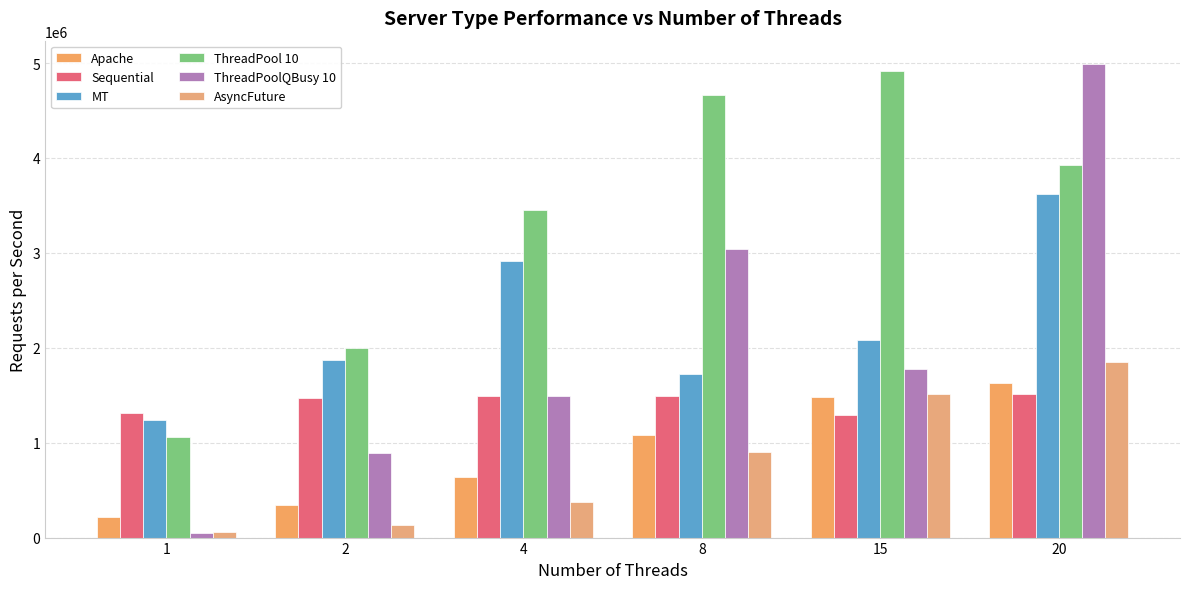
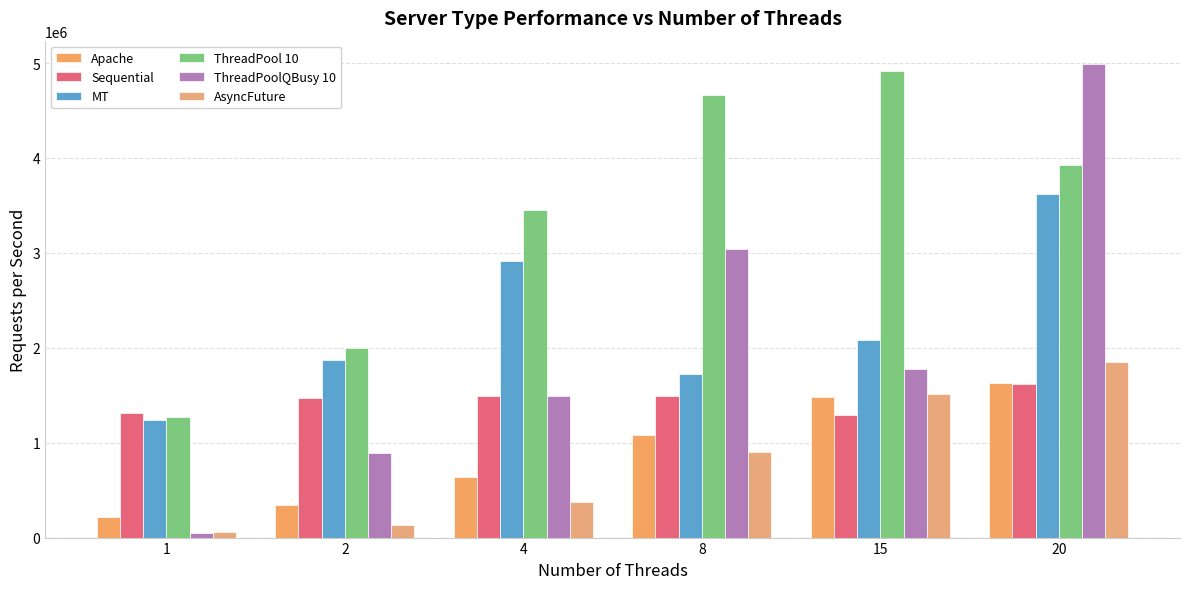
  {
    "Sequential": {
      "1": 1300000,
      "2": 1500000,
      "4": 1500000,
      "8": 1500000,
      "15": 1300000,
-     "20": 1500000
+     "20": 1600000
    },
    "MT": {
      "1": 1200000,
      "2": 1900000,
      "4": 2900000,
      "8": 1700000,
      "15": 2100000,
      "20": 3600000
    },
    "ThreadPool 10": {
-     "1": 1100000,
+     "1": 1300000,
      "2": 2000000,
      "4": 3400000,
      "8": 4700000,
      "15": 4900000,
      "20": 3900000
    },
    "ThreadPoolQBusy 10": {
      "1": 0,
      "2": 900000,
      "4": 1500000,
      "8": 3000000,
      "15": 1800000,
      "20": 5000000
    }
  }
